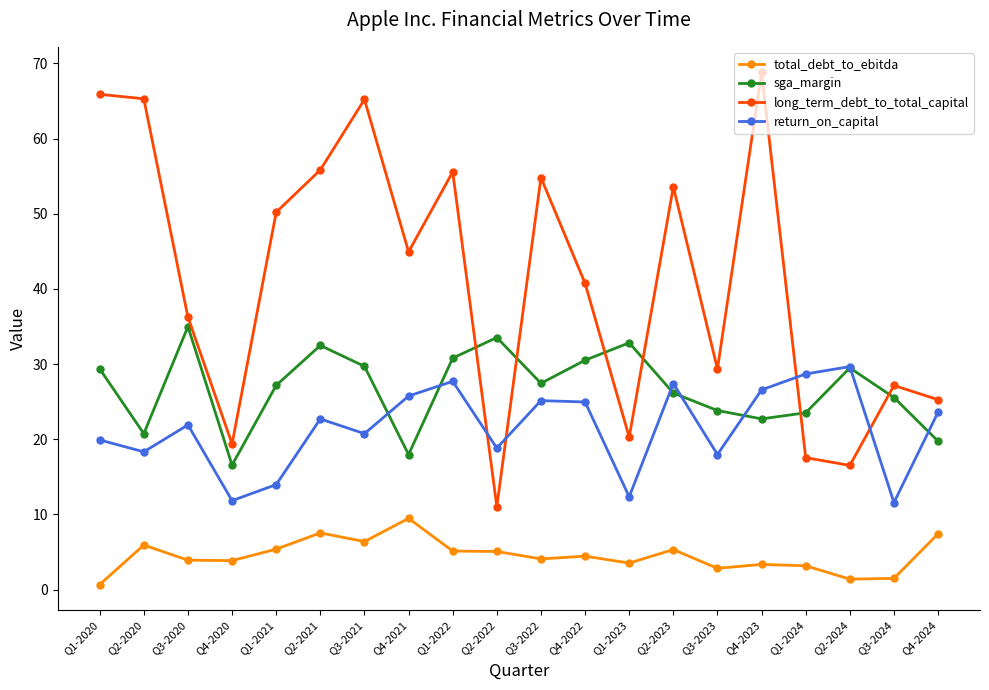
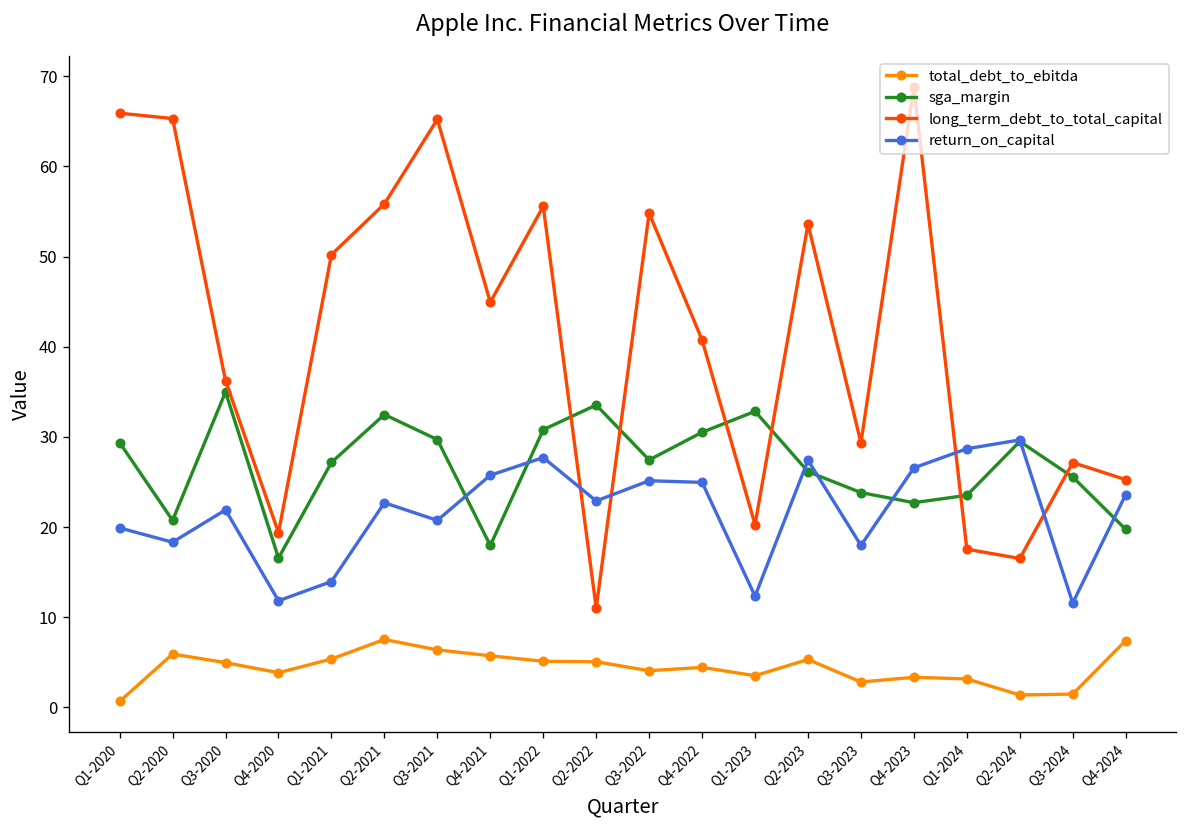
  {
    "total_debt_to_ebitda": {
      "Q1-2020": 1,
      "Q2-2020": 6,
-     "Q3-2020": 4,
+     "Q3-2020": 5,
      "Q4-2020": 4,
      "Q1-2021": 5,
      "Q2-2021": 8,
      "Q3-2021": 6,
-     "Q4-2021": 9,
+     "Q4-2021": 6,
      "Q1-2022": 5,
      "Q2-2022": 5,
      "Q3-2022": 4,
      "Q4-2022": 4,
      "Q1-2023": 4,
      "Q2-2023": 5,
      "Q3-2023": 3,
      "Q4-2023": 3,
      "Q1-2024": 3,
      "Q2-2024": 1,
      "Q3-2024": 1,
      "Q4-2024": 7
    },
    "sga_margin": {
      "Q1-2020": 29,
      "Q2-2020": 21,
      "Q3-2020": 35,
      "Q4-2020": 17,
      "Q1-2021": 27,
      "Q2-2021": 32,
      "Q3-2021": 30,
      "Q4-2021": 18,
      "Q1-2022": 31,
      "Q2-2022": 34,
      "Q3-2022": 27,
      "Q4-2022": 31,
      "Q1-2023": 33,
      "Q2-2023": 26,
      "Q3-2023": 24,
      "Q4-2023": 23,
      "Q1-2024": 24,
      "Q3-2024": 26,
      "Q4-2024": 20
    },
    "long_term_debt_to_total_capital": {
      "Q1-2020": 66,
      "Q2-2020": 65,
      "Q3-2020": 36,
      "Q4-2020": 19,
      "Q1-2021": 50,
      "Q2-2021": 56,
      "Q3-2021": 65,
      "Q4-2021": 45,
      "Q1-2022": 56,
      "Q2-2022": 11,
      "Q3-2022": 55,
      "Q4-2022": 41,
      "Q1-2023": 20,
      "Q2-2023": 54,
      "Q3-2023": 29,
      "Q1-2024": 18,
      "Q2-2024": 17,
      "Q3-2024": 27,
      "Q4-2024": 25
    },
    "return_on_capital": {
      "Q1-2020": 20,
      "Q2-2020": 18,
      "Q3-2020": 22,
      "Q4-2020": 12,
      "Q1-2021": 14,
      "Q2-2021": 23,
      "Q3-2021": 21,
      "Q4-2021": 26,
      "Q1-2022": 28,
-     "Q2-2022": 19,
+     "Q2-2022": 23,
      "Q3-2022": 25,
      "Q4-2022": 25,
      "Q1-2023": 12,
      "Q2-2023": 27,
      "Q3-2023": 18,
      "Q4-2023": 27,
      "Q1-2024": 29,
      "Q3-2024": 12,
      "Q4-2024": 24
    }
  }
